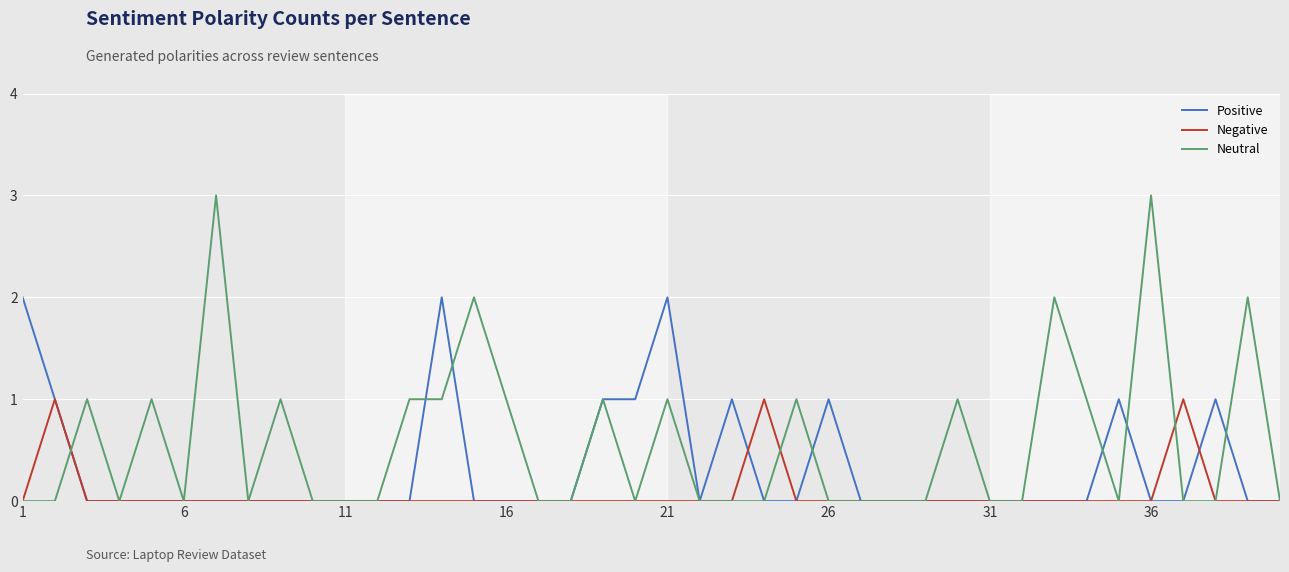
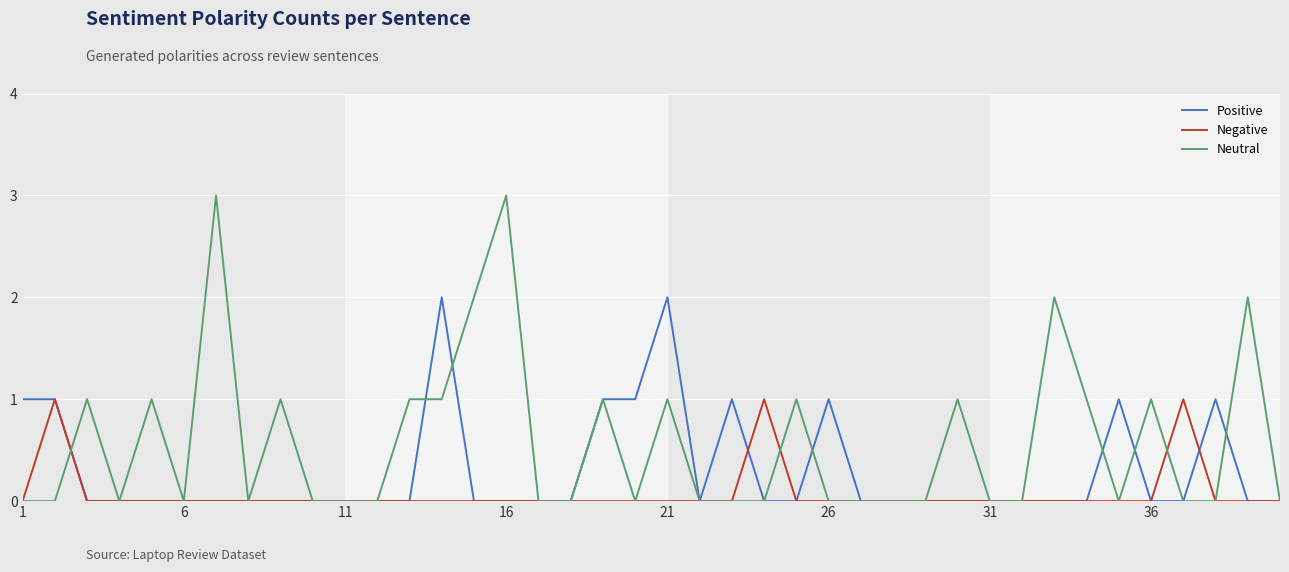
  {
    "Positive": {
-     "1": 2,
+     "1": 1,
      "21": 2,
      "26": 1
    },
    "Negative": {
      "21": 0
    },
    "Neutral": {
-     "16": 1,
+     "16": 3,
      "21": 1,
-     "36": 3
+     "36": 1
    }
  }
